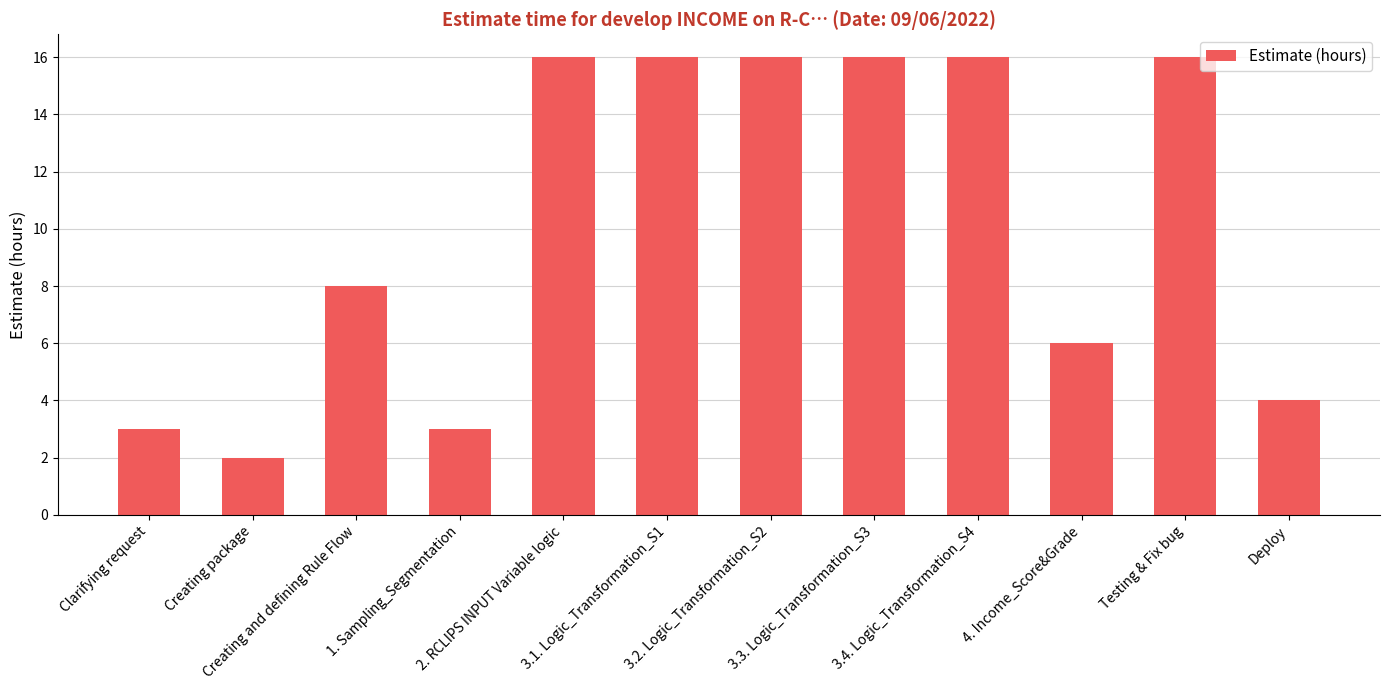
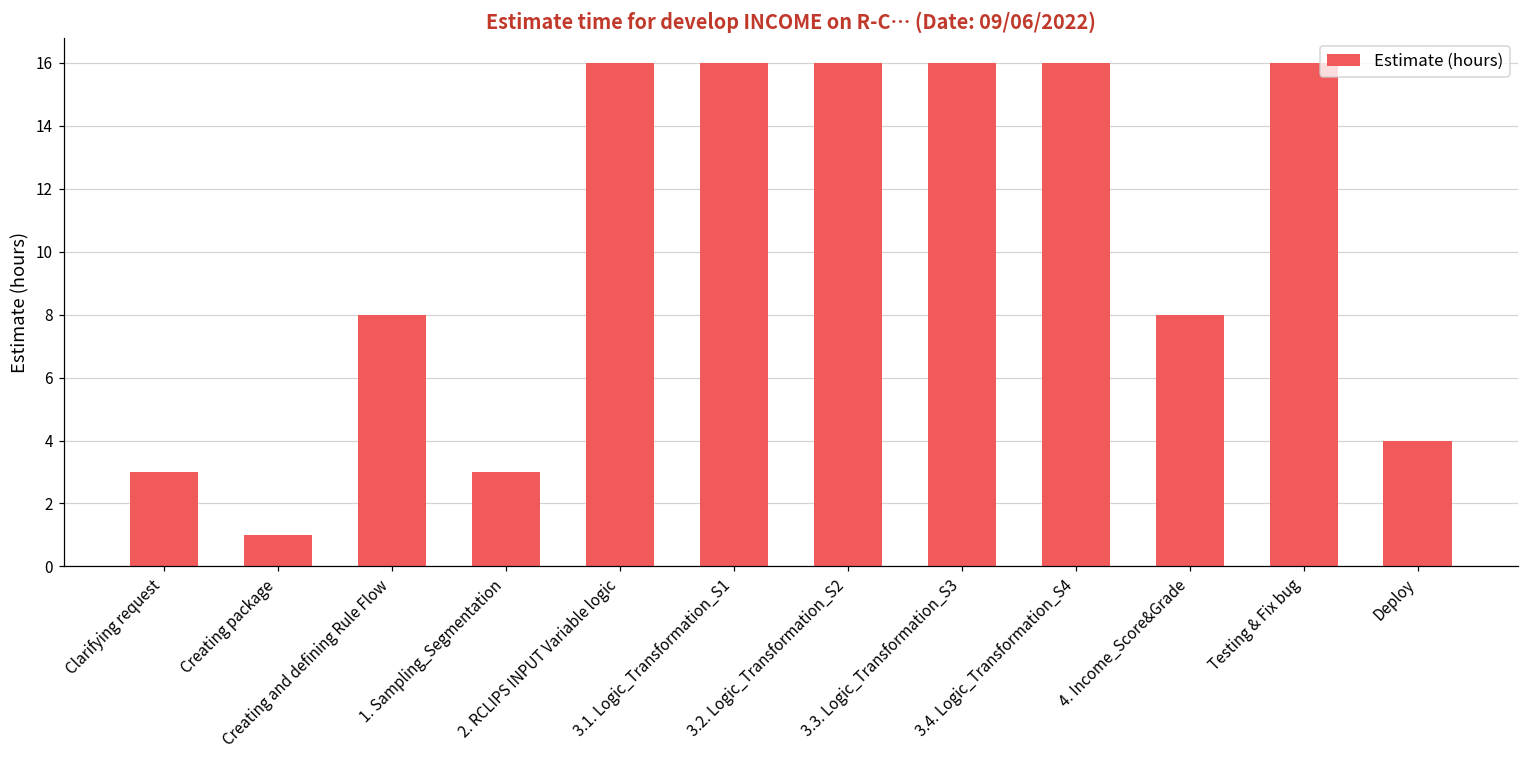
  {
    "Clarifying request": 3,
-   "Creating package": 2,
+   "Creating package": 1,
    "Creating and defining Rule Flow": 8,
    "1. Sampling_Segmentation": 3,
    "2. RCLIPS INPUT Variable logic": 16,
    "3.1. Logic_Transformation_S1": 16,
    "3.2. Logic_Transformation_S2": 16,
    "3.3. Logic_Transformation_S3": 16,
    "3.4. Logic_Transformation_S4": 16,
-   "4. Income_Score&Grade": 6,
+   "4. Income_Score&Grade": 8,
    "Testing & Fix bug": 16,
    "Deploy": 4
  }
